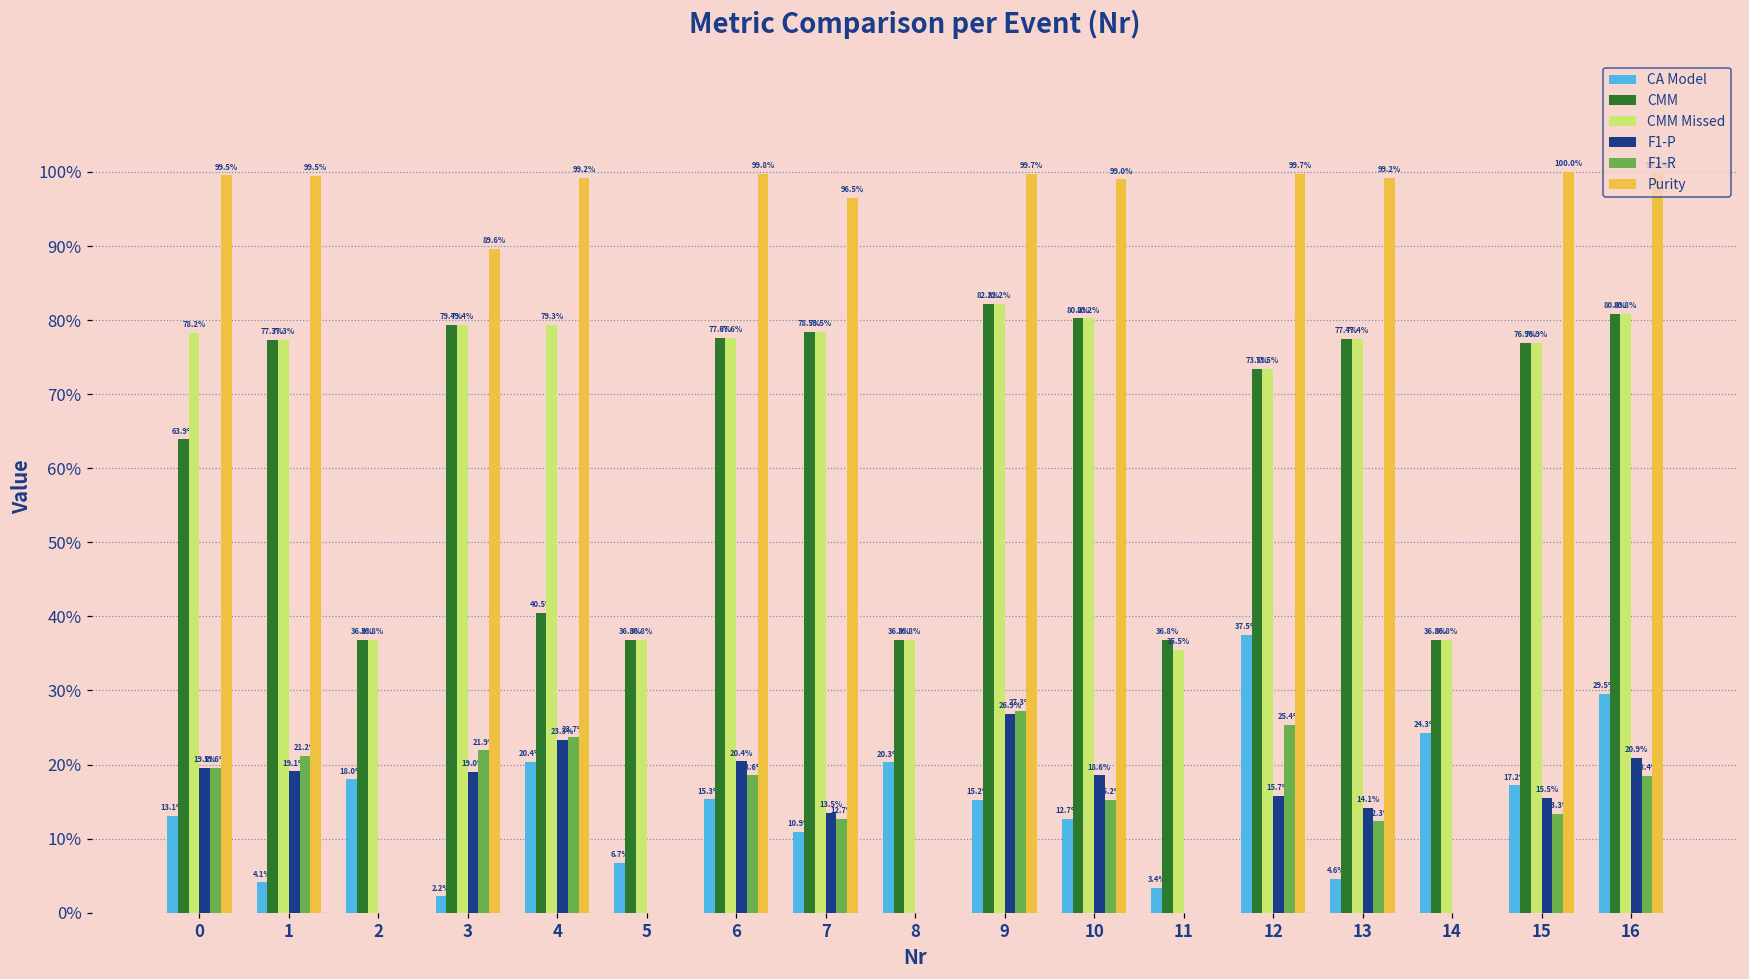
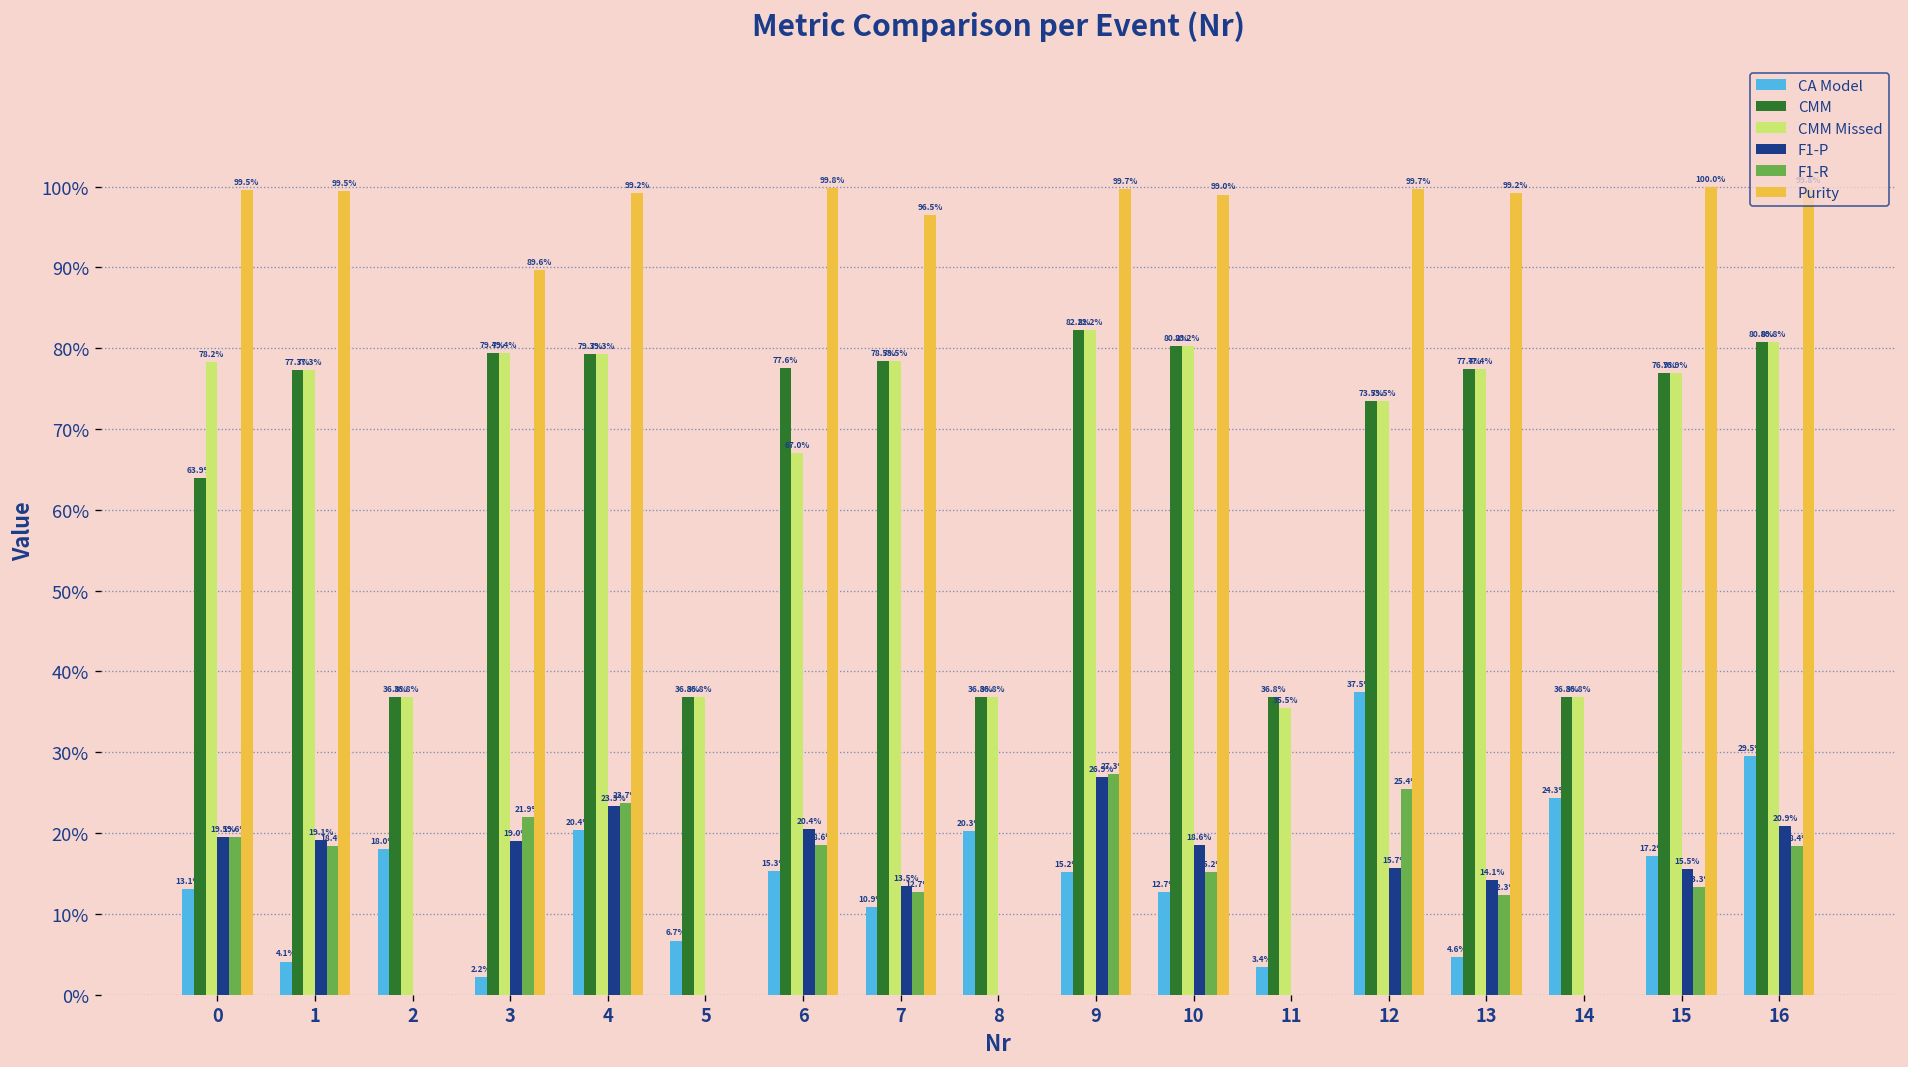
  {
    "CA Model": {
      "0": "13.1%",
      "1": "4.1%",
      "2": "18.0%",
      "3": "2.2%",
      "4": "20.4%",
      "5": "6.7%",
      "6": "15.3%",
      "7": "10.9%",
      "8": "20.3%",
      "9": "15.2%",
      "10": "12.7%",
      "11": "3.4%",
      "12": "37.5%",
      "13": "4.6%",
      "14": "24.3%",
      "15": "17.2%",
      "16": "29.5%"
    },
    "CMM": {
      "0": "63.9%",
-     "4": "40.5%",
+     "4": "79.3%",
      "11": "36.8%"
    },
    "CMM Missed": {
      "0": "78.2%",
      "4": "79.3%",
-     "6": "77.6%",
+     "6": "67.0%",
      "11": "35.5%"
    },
    "F1-P": {
      "1": "19.1%",
      "3": "19.0%",
      "6": "20.4%",
      "7": "13.5%",
      "10": "18.6%",
      "12": "15.7%",
      "13": "14.1%",
      "15": "15.5%",
      "16": "20.9%"
    },
    "F1-R": {
-     "1": "21.2%",
+     "1": "18.4%",
      "3": "21.9%",
      "6": "18.6%",
      "7": "12.7%",
      "10": "15.2%",
      "12": "25.4%",
      "13": "12.3%",
      "15": "13.3%",
      "16": "18.4%"
    },
    "Purity": {
      "0": "99.5%",
      "1": "99.5%",
      "3": "89.6%",
      "4": "99.2%",
      "6": "99.8%",
      "7": "96.5%",
      "9": "99.7%",
      "10": "99.0%",
      "12": "99.7%",
      "13": "99.2%",
      "15": "100.0%"
    }
  }
